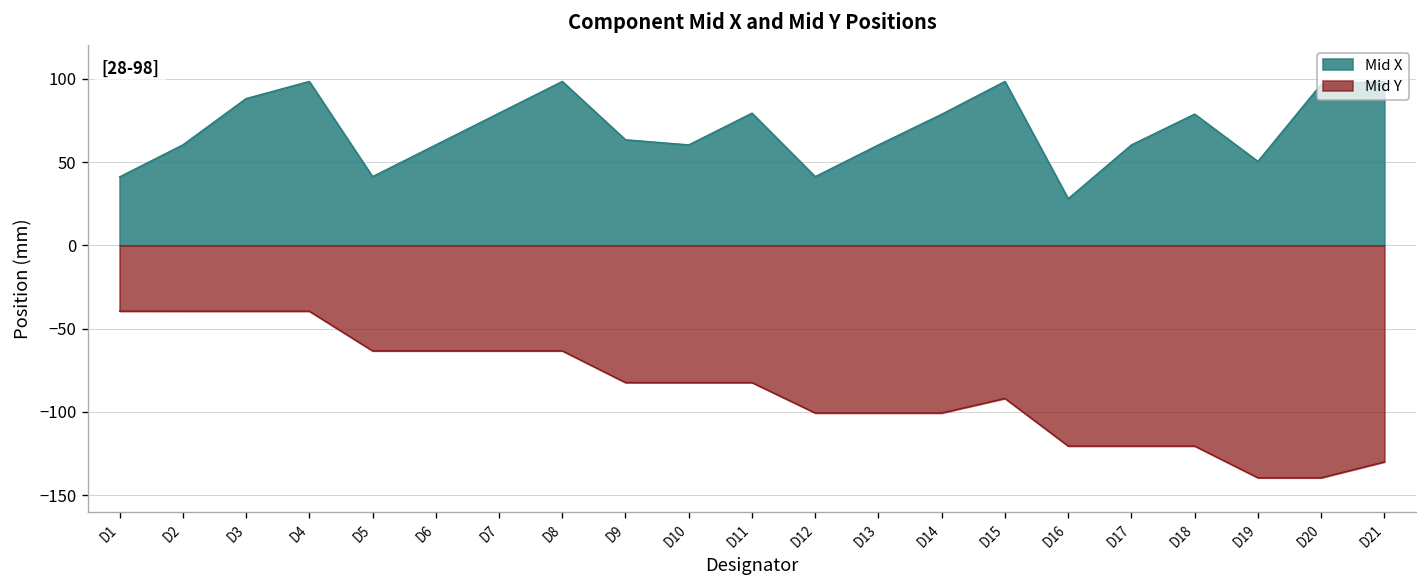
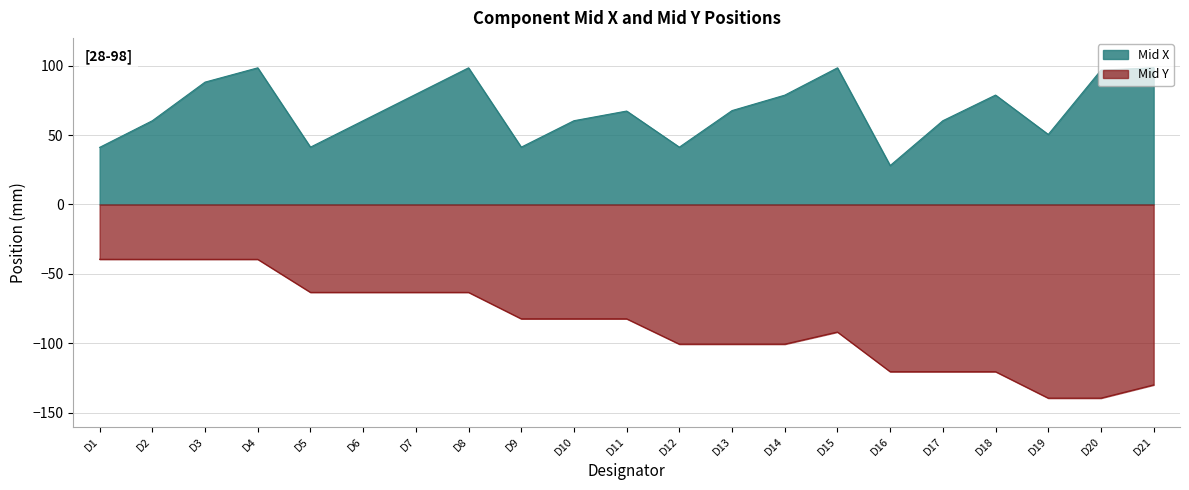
  {
    "Mid X": {
      "D1": 41,
      "D2": 60,
      "D3": 88,
      "D4": 98,
      "D5": 41,
      "D6": 60,
      "D7": 79,
      "D8": 98,
-     "D9": 63,
+     "D9": 41,
      "D10": 60,
-     "D11": 79,
+     "D11": 67,
      "D12": 41,
-     "D13": 60,
+     "D13": 68,
      "D14": 79,
      "D15": 98,
      "D16": 28,
      "D17": 60,
      "D18": 79,
      "D19": 50
    }
  }
